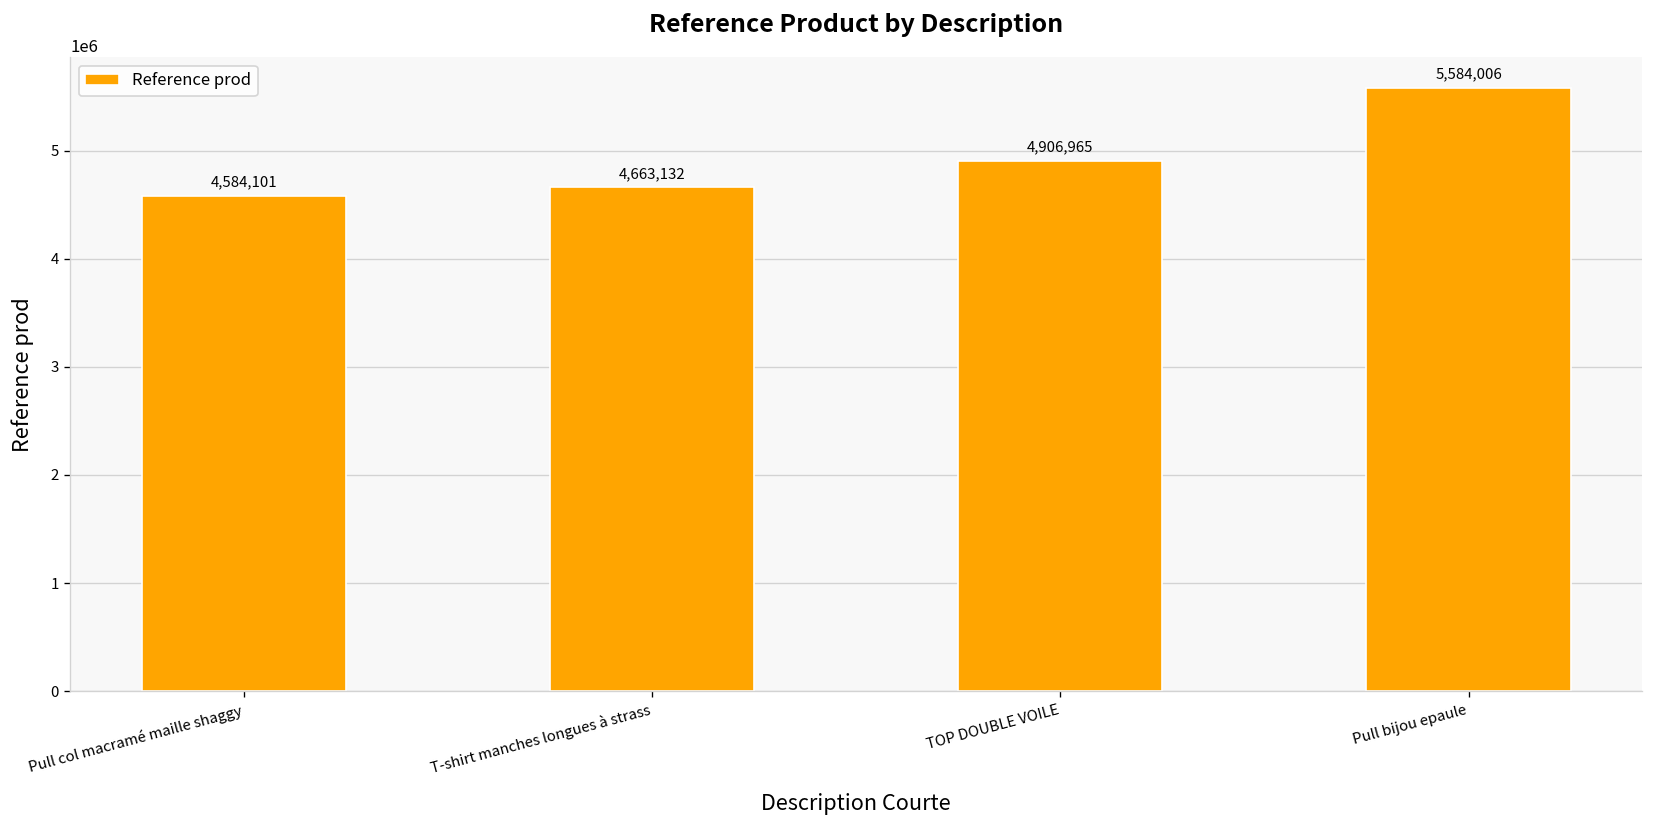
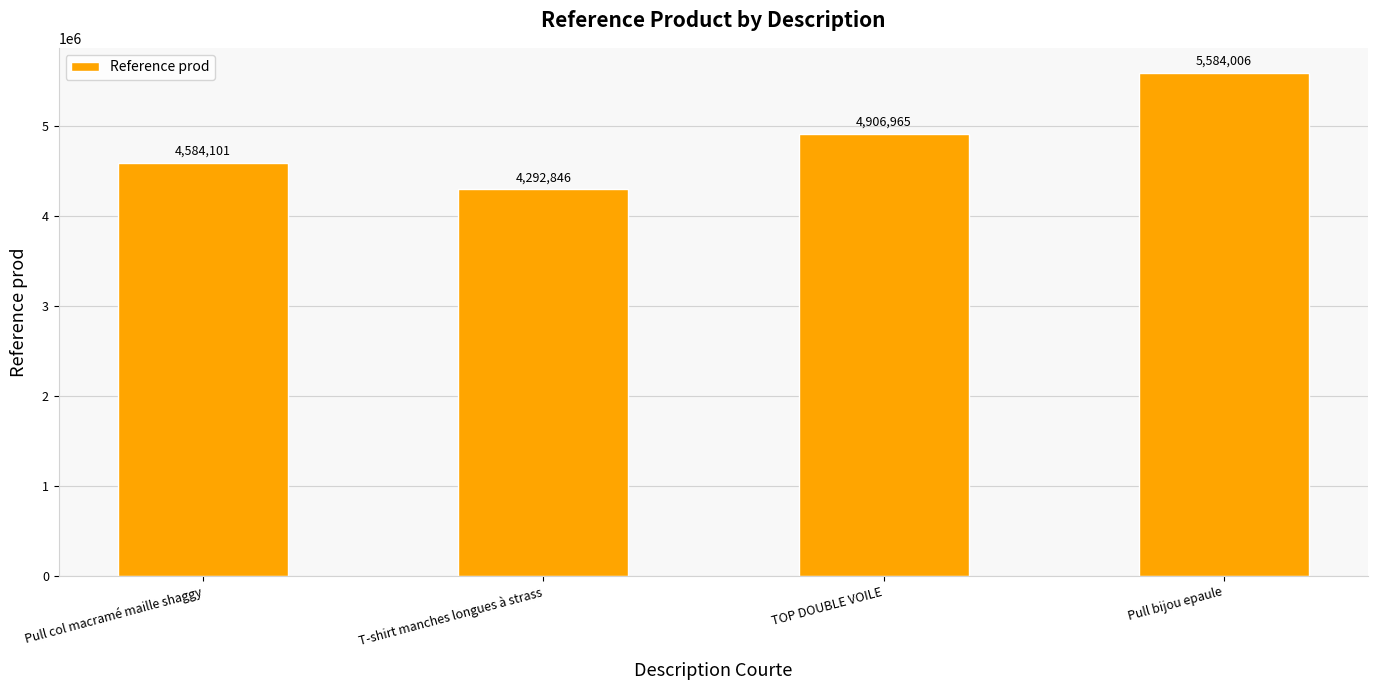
  {
    "Pull col macramé maille shaggy": "4,584,101",
-   "T-shirt manches longues à strass": "4,663,132",
+   "T-shirt manches longues à strass": "4,292,846",
    "TOP DOUBLE VOILE": "4,906,965",
    "Pull bijou epaule": "5,584,006"
  }
